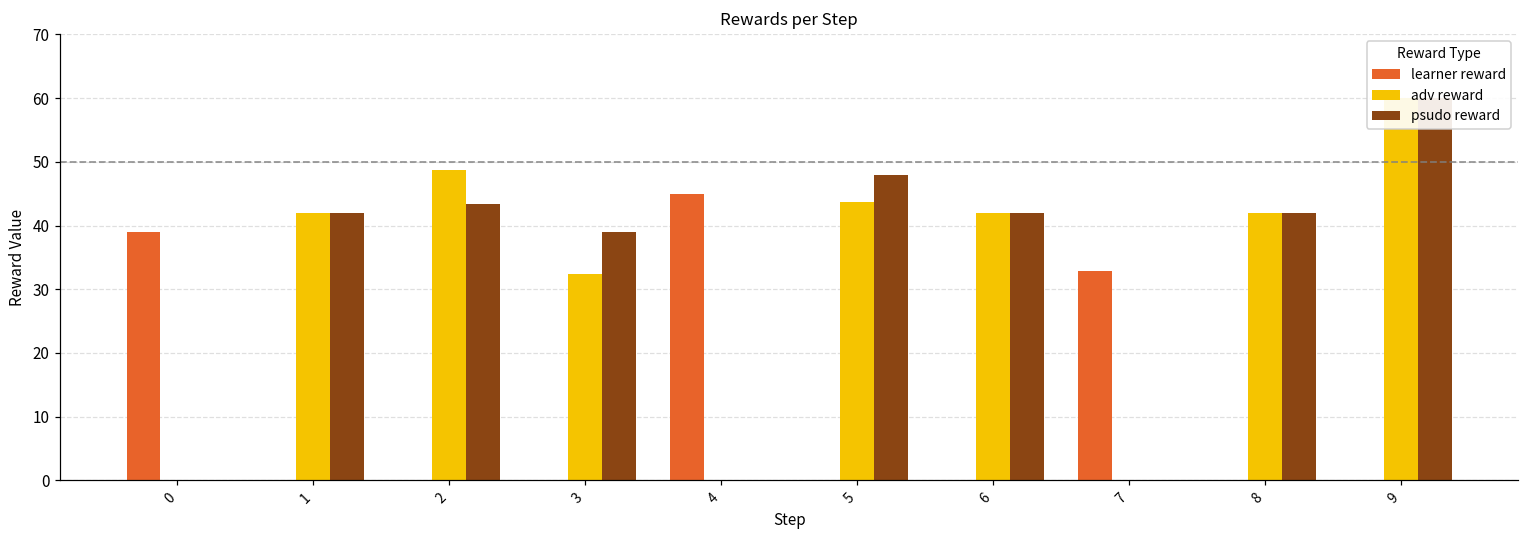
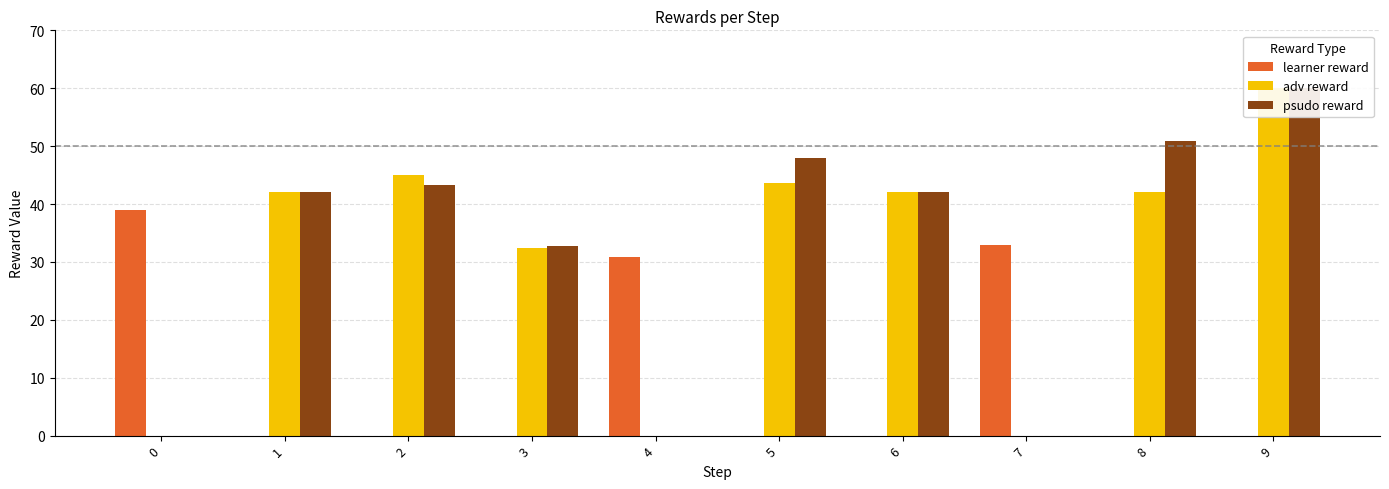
  {
    "learner reward": {
      "0": 39,
      "1": 0,
      "2": 0,
      "3": 0,
-     "4": 45,
+     "4": 31,
      "5": 0,
      "6": 0,
      "7": 33,
      "8": 0,
      "9": 0
    },
    "adv reward": {
      "0": 0,
      "1": 42,
-     "2": 49,
+     "2": 45,
      "3": 32,
      "4": 0,
      "5": 44,
      "6": 42,
      "7": 0,
      "8": 42
    },
    "psudo reward": {
      "0": 0,
      "1": 42,
      "2": 43,
-     "3": 39,
+     "3": 33,
      "4": 0,
      "5": 48,
      "6": 42,
      "7": 0,
-     "8": 42
+     "8": 51
    }
  }
